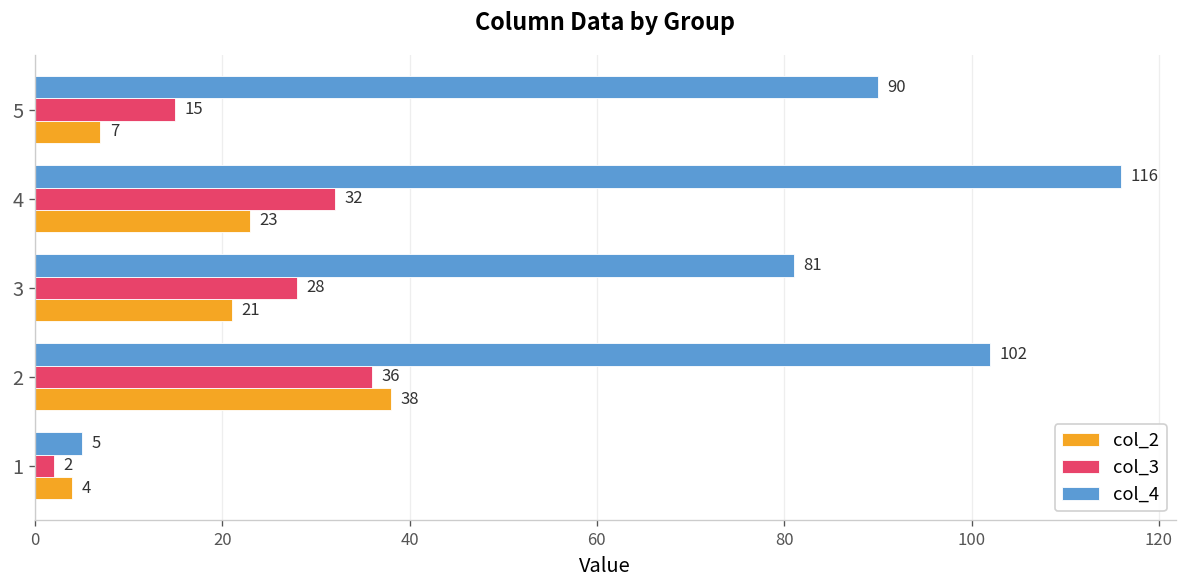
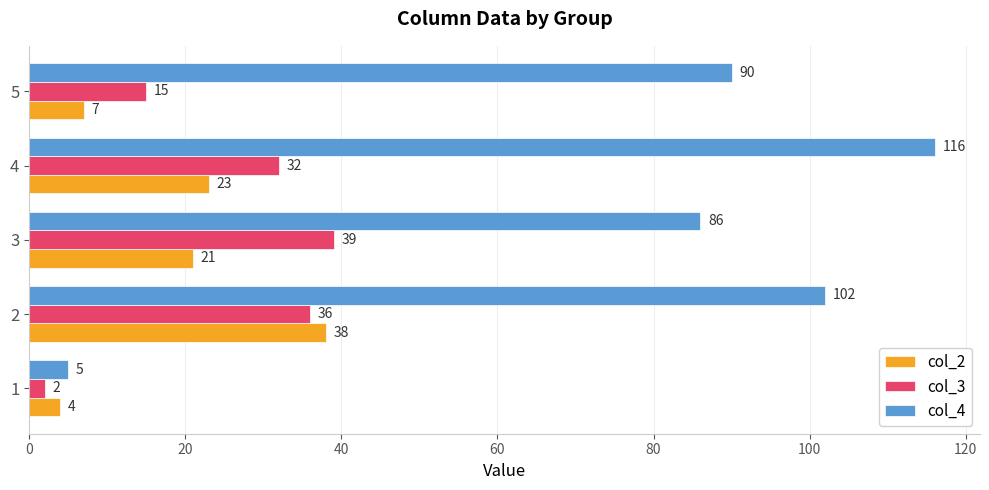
  {
    "col_2": {
      "5": 7,
      "4": 23,
      "3": 21,
      "2": 38,
      "1": 4
    },
    "col_3": {
      "5": 15,
      "4": 32,
-     "3": 28,
+     "3": 39,
      "2": 36,
      "1": 2
    },
    "col_4": {
      "5": 90,
      "4": 116,
-     "3": 81,
+     "3": 86,
      "2": 102,
      "1": 5
    }
  }
